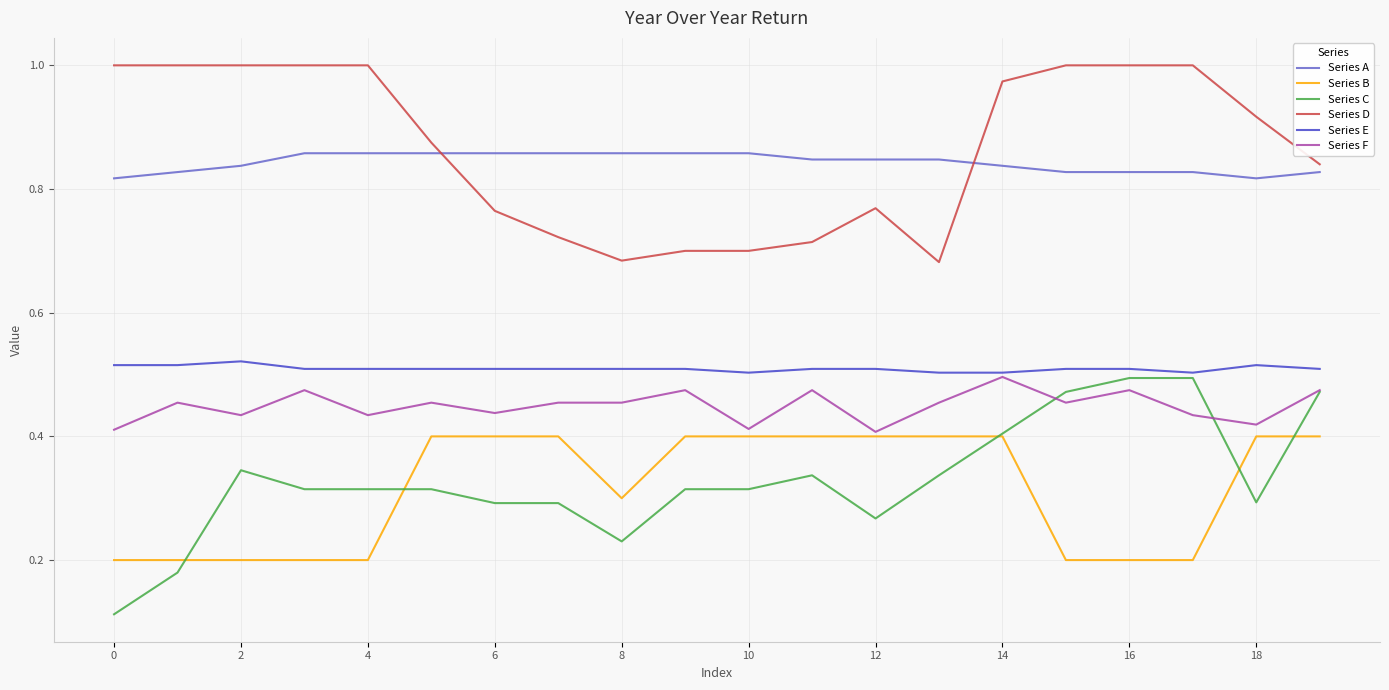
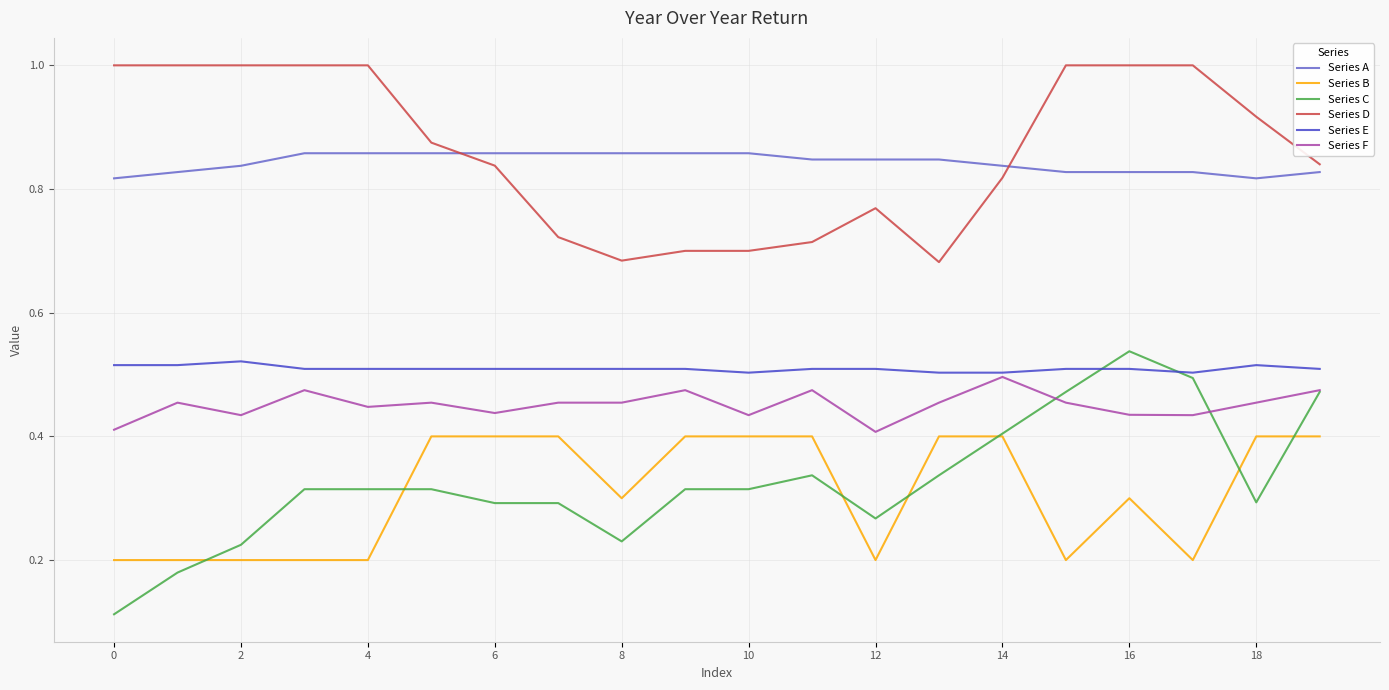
  {
    "Series B": {
      "0": 0.2,
      "2": 0.2,
      "4": 0.2,
      "6": 0.4,
      "8": 0.3,
      "10": 0.4,
-     "12": 0.4,
+     "12": 0.2,
      "14": 0.4,
-     "16": 0.2,
+     "16": 0.3,
      "18": 0.4
    },
    "Series C": {
      "0": 0.11,
-     "2": 0.35,
+     "2": 0.22,
      "4": 0.31,
      "6": 0.29,
      "8": 0.23,
      "10": 0.31,
      "12": 0.27,
      "14": 0.40,
-     "16": 0.49,
+     "16": 0.54,
      "18": 0.29
    },
    "Series D": {
      "0": 1.00,
      "2": 1.00,
      "4": 1.00,
-     "6": 0.76,
+     "6": 0.84,
      "8": 0.68,
      "10": 0.70,
      "12": 0.77,
-     "14": 0.97,
+     "14": 0.82,
      "16": 1.00,
      "18": 0.92
    },
    "Series F": {
      "0": 0.41,
      "2": 0.43,
-     "4": 0.43,
+     "4": 0.45,
      "6": 0.44,
      "8": 0.45,
-     "10": 0.41,
+     "10": 0.43,
      "12": 0.41,
      "14": 0.50,
-     "16": 0.47,
-     "18": 0.42
+     "16": 0.43,
+     "18": 0.45
    }
  }
